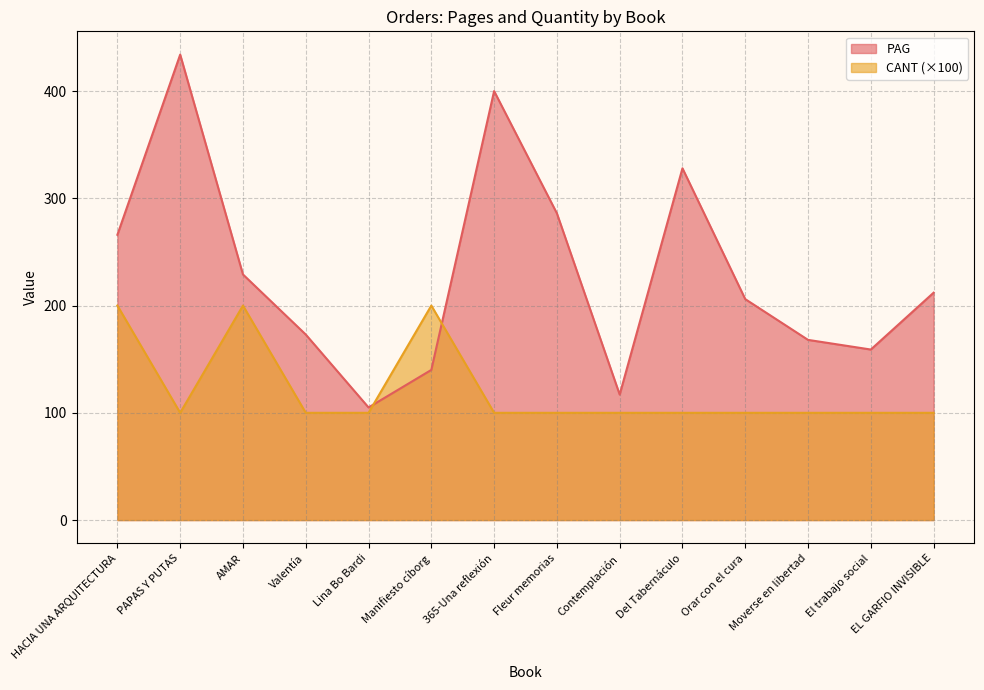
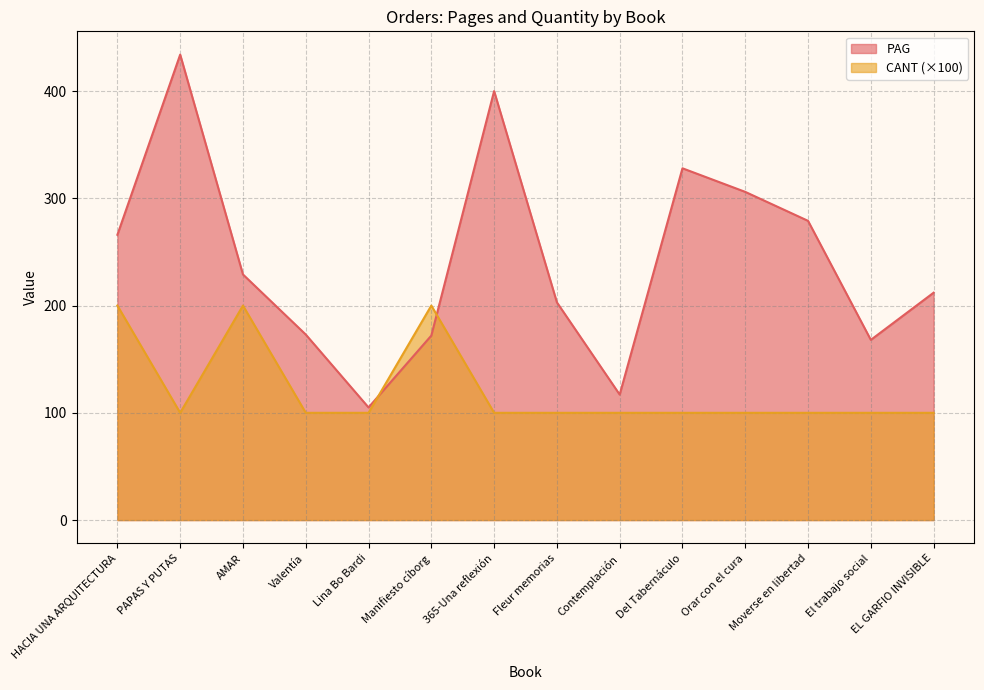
  {
    "PAG": {
      "HACIA UNA ARQUITECTURA": 266,
      "PAPAS Y PUTAS": 434,
      "AMAR": 229,
      "Valentía": 173,
      "Lina Bo Bardi": 105,
-     "Manifiesto cíborg": 140,
+     "Manifiesto cíborg": 172,
      "365-Una reflexión": 400,
-     "Fleur memorias": 286,
+     "Fleur memorias": 203,
      "Contemplación": 117,
      "Del Tabernáculo": 328,
-     "Orar con el cura": 206,
-     "Moverse en libertad": 168,
-     "El trabajo social": 159,
+     "Orar con el cura": 306,
+     "Moverse en libertad": 279,
+     "El trabajo social": 168,
      "EL GARFIO INVISIBLE": 212
    },
    "CANT (×100)": {
      "HACIA UNA ARQUITECTURA": 200,
      "PAPAS Y PUTAS": 100,
      "AMAR": 200,
      "Valentía": 100,
      "Lina Bo Bardi": 100,
      "Manifiesto cíborg": 200,
      "365-Una reflexión": 100,
      "Fleur memorias": 100,
      "Contemplación": 100,
      "Del Tabernáculo": 100,
      "Orar con el cura": 100,
      "Moverse en libertad": 100,
      "El trabajo social": 100,
      "EL GARFIO INVISIBLE": 100
    }
  }
